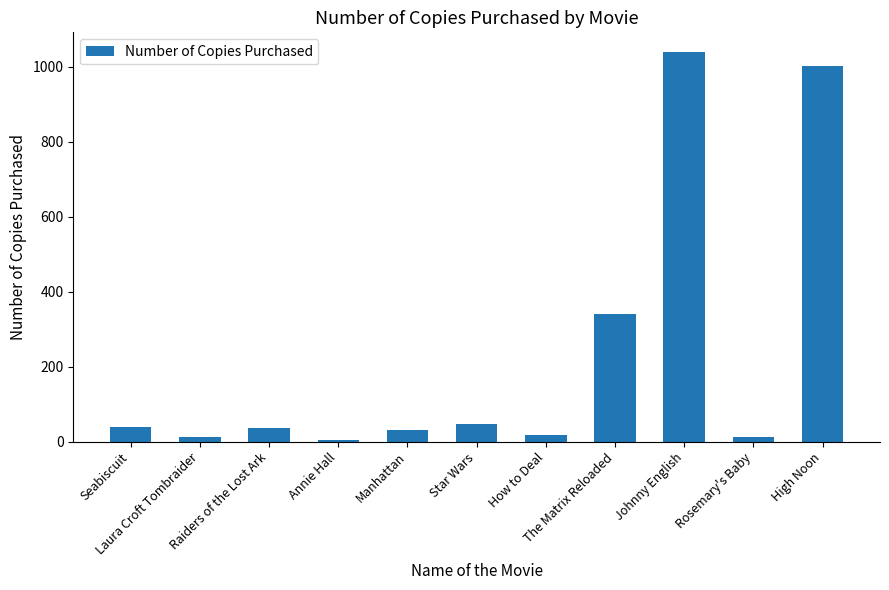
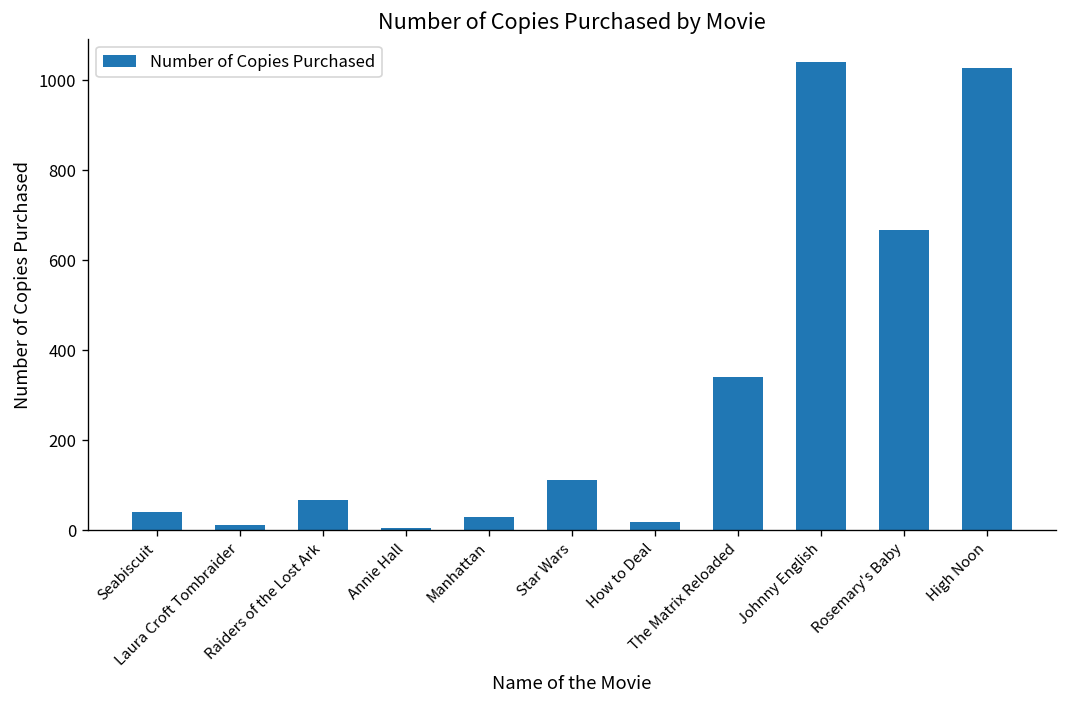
  {
    "Seabiscuit": 40,
    "Laura Croft Tombraider": 10,
-   "Raiders of the Lost Ark": 40,
+   "Raiders of the Lost Ark": 70,
    "Manhattan": 30,
-   "Star Wars": 50,
+   "Star Wars": 110,
    "How to Deal": 20,
    "The Matrix Reloaded": 340,
    "Johnny English": 1040,
-   "Rosemary's Baby": 10,
-   "High Noon": 1000
+   "Rosemary's Baby": 670,
+   "High Noon": 1030
  }
